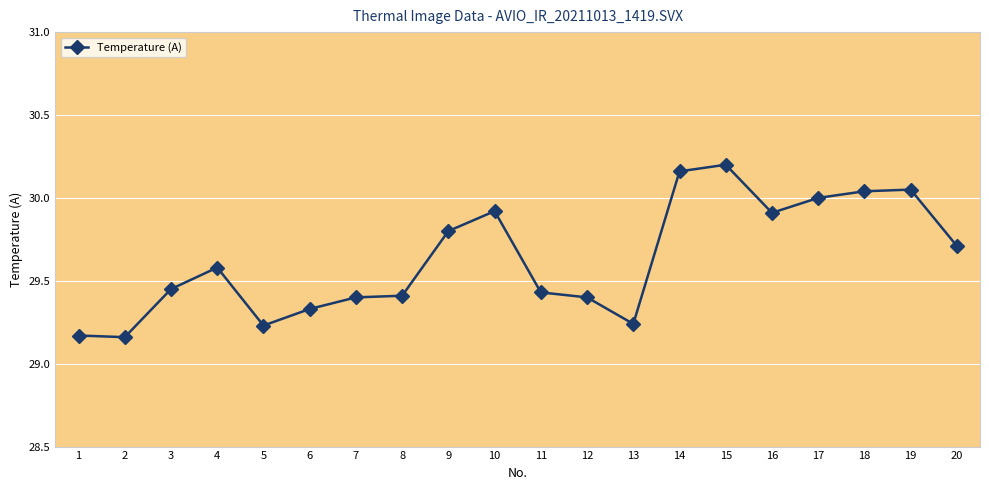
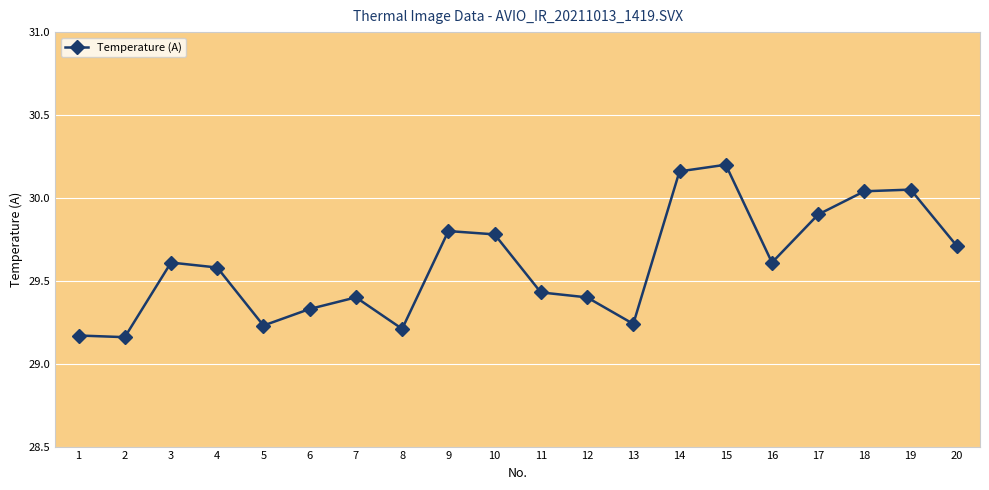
  {
    "1": 29.17,
    "2": 29.16,
-   "3": 29.45,
+   "3": 29.61,
    "4": 29.58,
    "5": 29.23,
    "6": 29.33,
    "7": 29.40,
-   "8": 29.41,
+   "8": 29.21,
    "9": 29.80,
-   "10": 29.92,
+   "10": 29.78,
    "11": 29.43,
    "12": 29.40,
    "13": 29.24,
    "14": 30.16,
    "15": 30.20,
-   "16": 29.91,
-   "17": 30.0,
+   "16": 29.61,
+   "17": 29.9,
    "18": 30.04,
    "19": 30.05,
    "20": 29.71
  }
